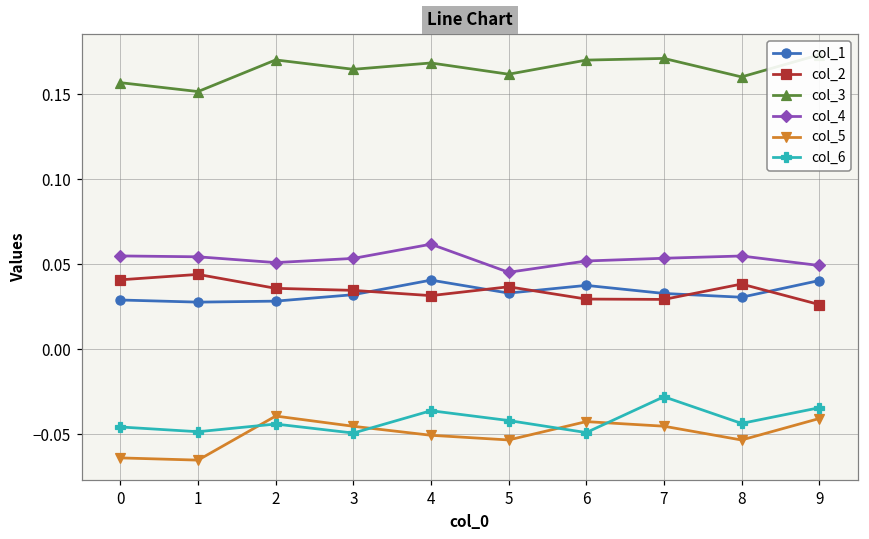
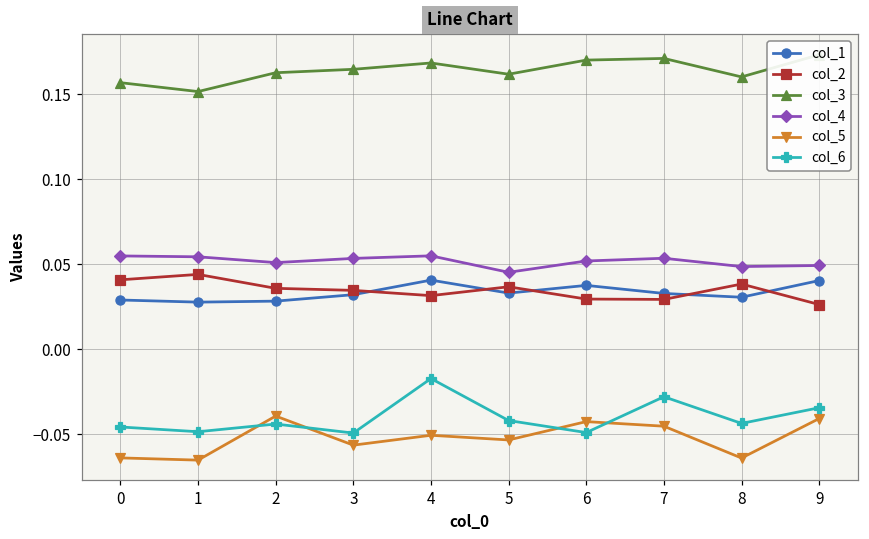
  {
    "col_1": {
      "0": 0.029,
      "1": 0.028,
      "2": 0.028,
      "3": 0.032,
      "4": 0.041,
      "5": 0.033,
      "6": 0.038,
      "7": 0.033,
      "8": 0.031,
      "9": 0.040
    },
    "col_2": {
      "0": 0.041,
      "1": 0.044,
      "2": 0.036,
      "3": 0.035,
      "4": 0.032,
      "5": 0.037,
      "6": 0.030,
      "7": 0.029,
      "8": 0.038,
      "9": 0.026
    },
    "col_3": {
      "0": 0.157,
      "1": 0.152,
-     "2": 0.170,
+     "2": 0.163,
      "3": 0.165,
      "4": 0.168,
      "5": 0.162,
      "6": 0.170,
      "7": 0.171,
      "8": 0.160
    },
    "col_4": {
      "0": 0.055,
      "1": 0.054,
      "2": 0.051,
      "3": 0.053,
-     "4": 0.062,
+     "4": 0.055,
      "5": 0.045,
      "6": 0.052,
      "7": 0.054,
-     "8": 0.055,
+     "8": 0.049,
      "9": 0.049
    },
    "col_5": {
      "0": -0.064,
      "1": -0.065,
      "2": -0.039,
-     "3": -0.045,
+     "3": -0.056,
      "4": -0.051,
      "5": -0.053,
      "6": -0.043,
      "7": -0.045,
-     "8": -0.053,
+     "8": -0.064,
      "9": -0.041
    },
    "col_6": {
      "0": -0.046,
      "1": -0.049,
      "2": -0.044,
      "3": -0.049,
-     "4": -0.036,
+     "4": -0.017,
      "5": -0.042,
      "6": -0.049,
      "7": -0.028,
      "8": -0.044,
      "9": -0.034
    }
  }
